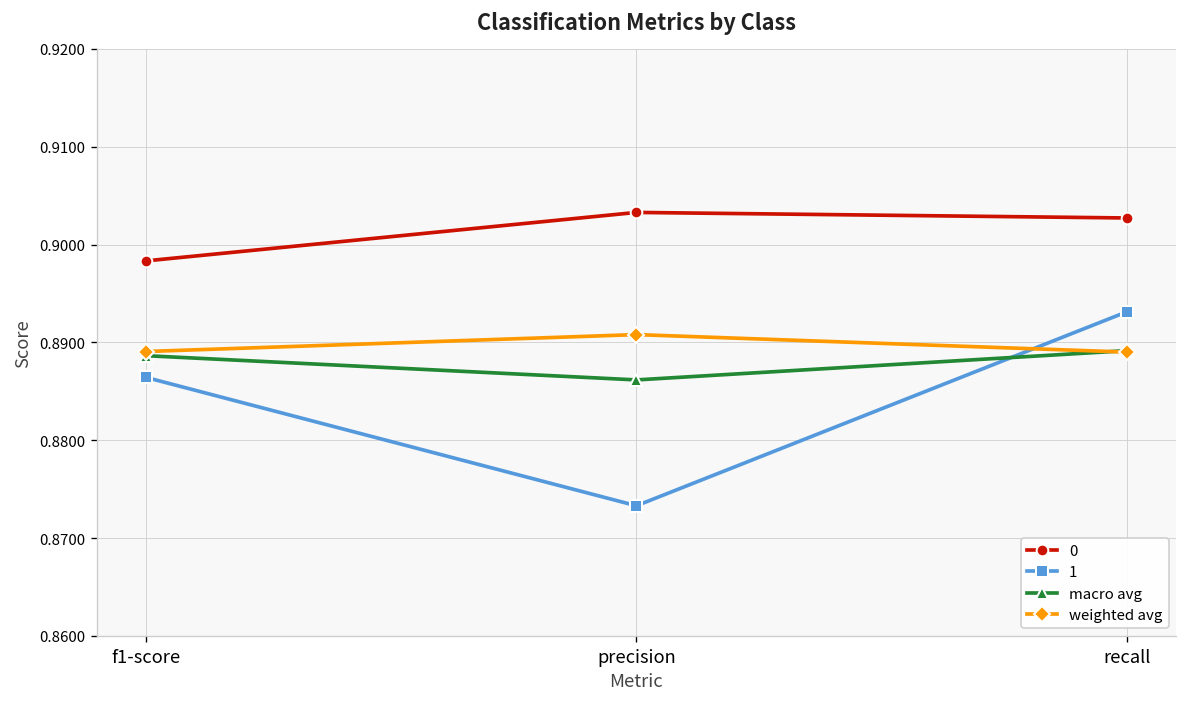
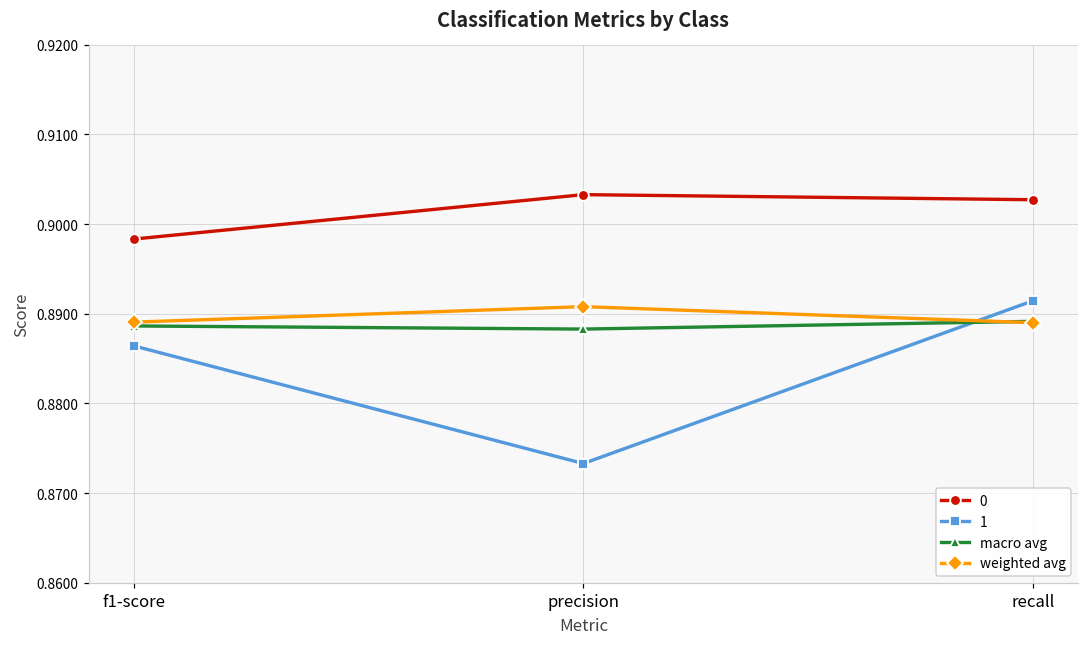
  {
    "0": {
      "f1-score": 0.898,
      "precision": 0.903,
      "recall": 0.903
    },
    "1": {
      "f1-score": 0.886,
      "precision": 0.873,
-     "recall": 0.893
+     "recall": 0.891
    },
    "macro avg": {
      "f1-score": 0.889,
-     "precision": 0.886
+     "precision": 0.888
    },
    "weighted avg": {
      "f1-score": 0.889,
      "precision": 0.891
    }
  }
